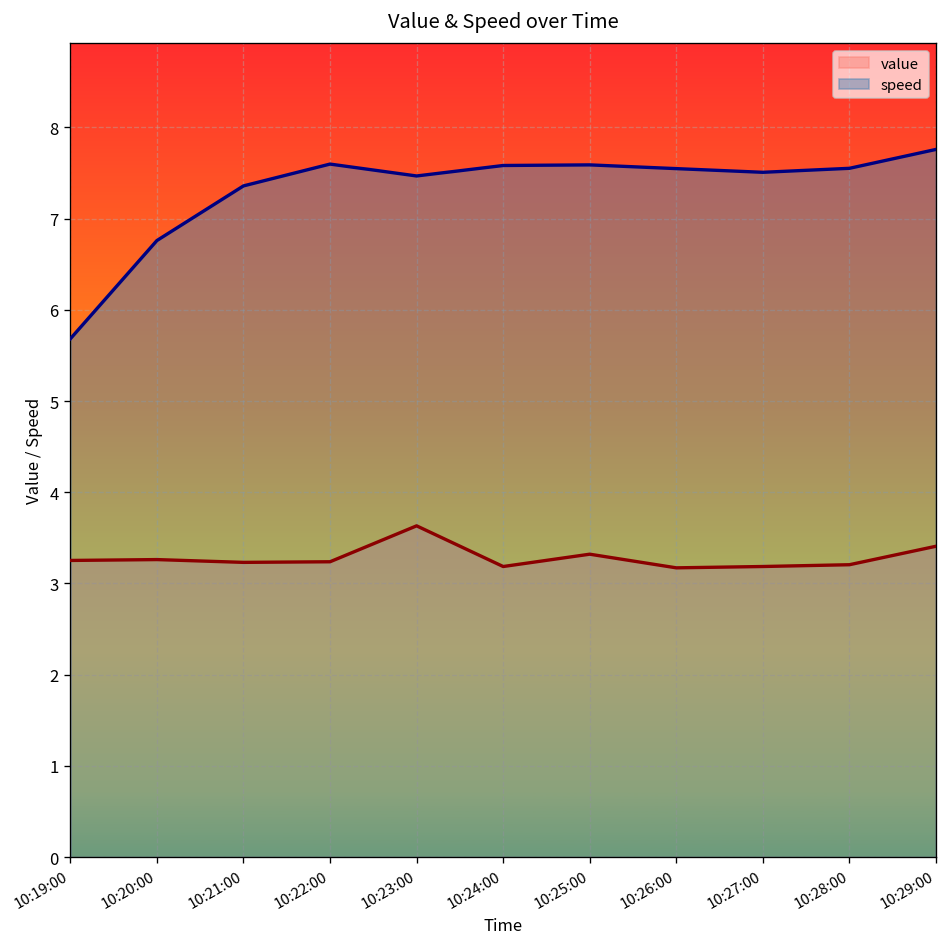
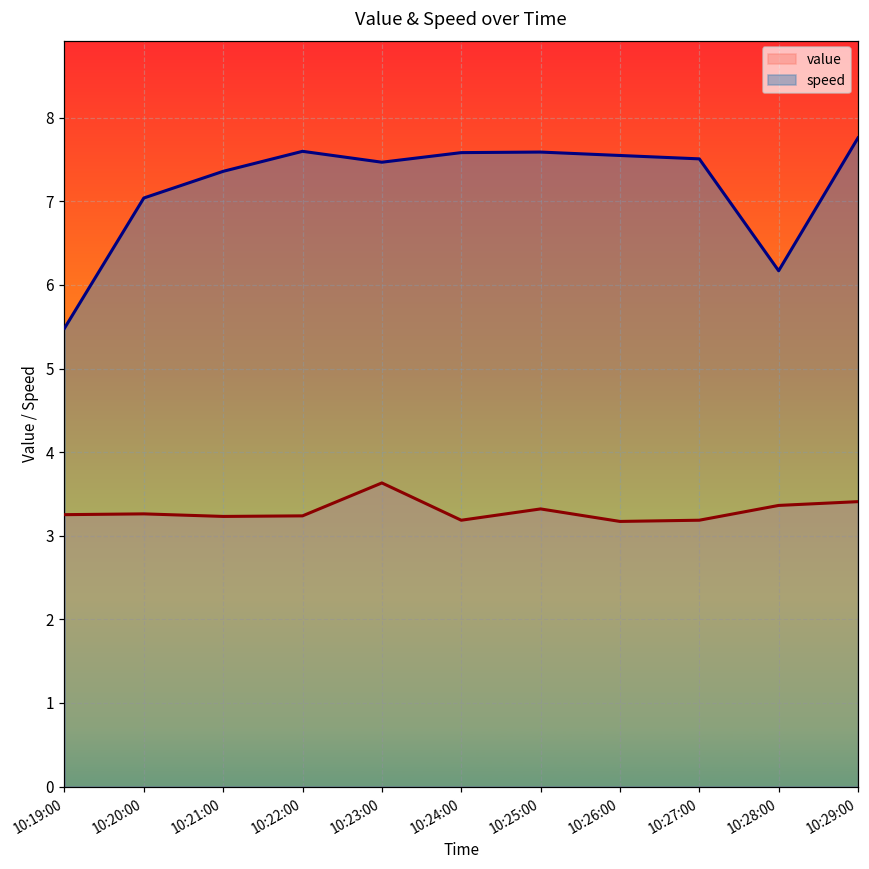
  {
    "value": {
      "10:19:00": 3.3,
      "10:20:00": 3.3,
      "10:21:00": 3.2,
      "10:22:00": 3.2,
      "10:23:00": 3.6,
      "10:24:00": 3.2,
      "10:25:00": 3.3,
      "10:26:00": 3.2,
      "10:27:00": 3.2,
-     "10:28:00": 3.2,
+     "10:28:00": 3.4,
      "10:29:00": 3.4
    },
    "speed": {
-     "10:19:00": 5.7,
-     "10:20:00": 6.8,
+     "10:19:00": 5.5,
+     "10:20:00": 7.0,
      "10:21:00": 7.4,
      "10:22:00": 7.6,
      "10:23:00": 7.5,
      "10:24:00": 7.6,
      "10:25:00": 7.6,
      "10:26:00": 7.5,
      "10:27:00": 7.5,
-     "10:28:00": 7.6,
+     "10:28:00": 6.2,
      "10:29:00": 7.8
    }
  }
